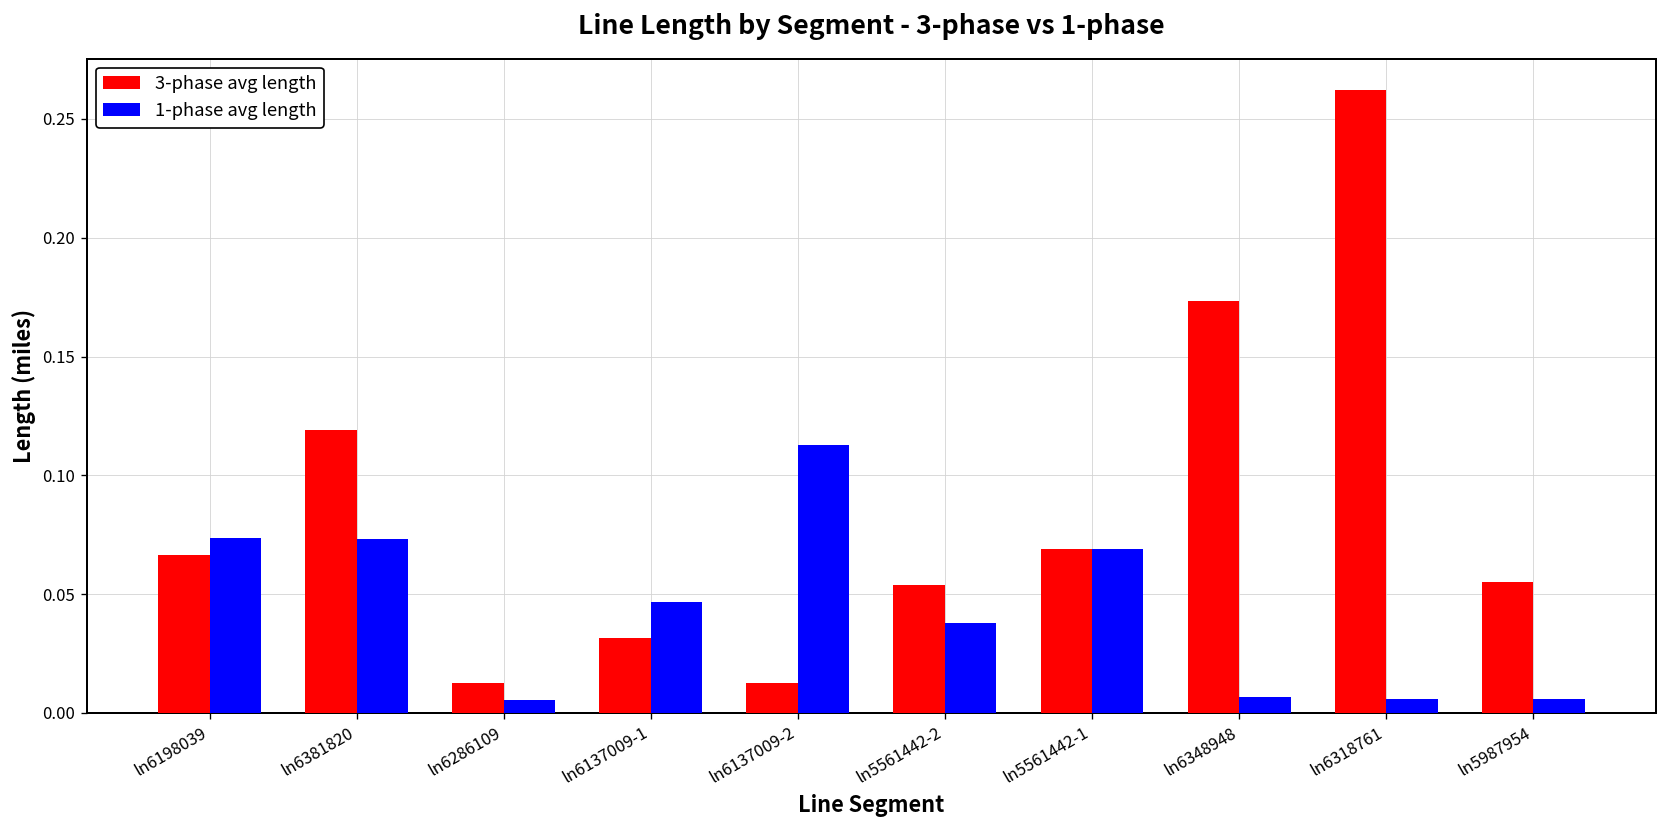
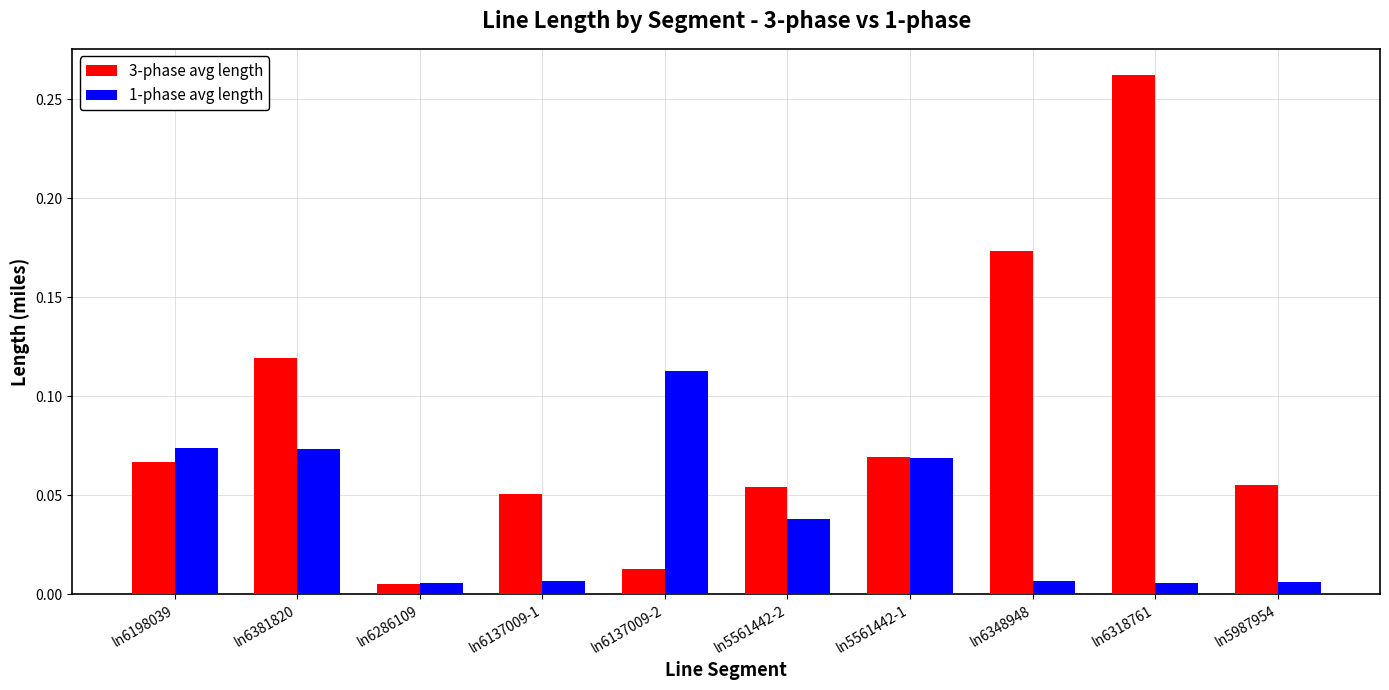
  {
    "3-phase avg length": {
      "ln6198039": 0.067,
      "ln6381820": 0.119,
-     "ln6286109": 0.013,
-     "ln6137009-1": 0.032,
+     "ln6286109": 0.005,
+     "ln6137009-1": 0.051,
      "ln6137009-2": 0.013,
      "ln5561442-2": 0.054,
      "ln5561442-1": 0.069,
      "ln6348948": 0.173,
      "ln6318761": 0.262,
      "ln5987954": 0.055
    },
    "1-phase avg length": {
      "ln6198039": 0.074,
      "ln6381820": 0.073,
      "ln6286109": 0.005,
-     "ln6137009-1": 0.047,
+     "ln6137009-1": 0.007,
      "ln6137009-2": 0.113,
      "ln5561442-2": 0.038,
      "ln5561442-1": 0.069,
      "ln6348948": 0.007,
      "ln6318761": 0.006,
      "ln5987954": 0.006
    }
  }
